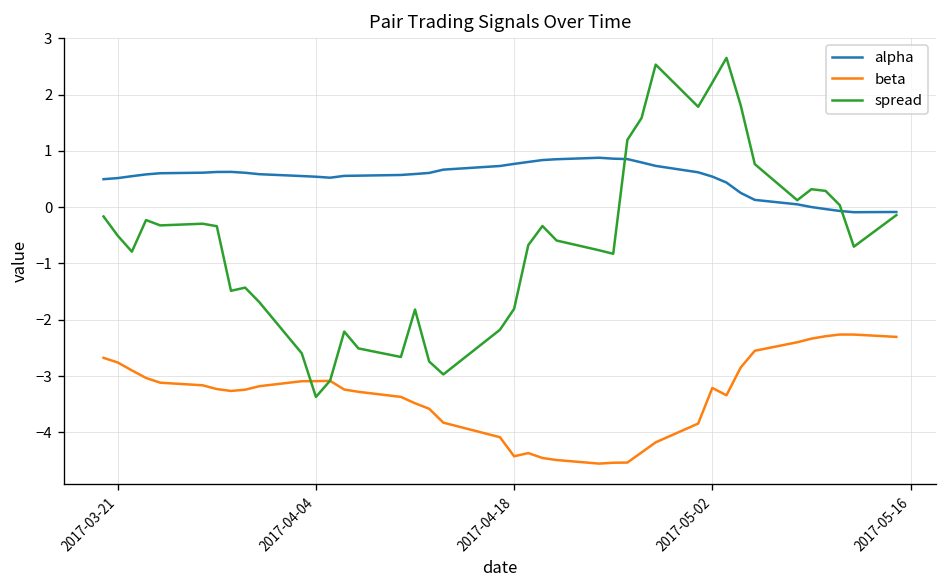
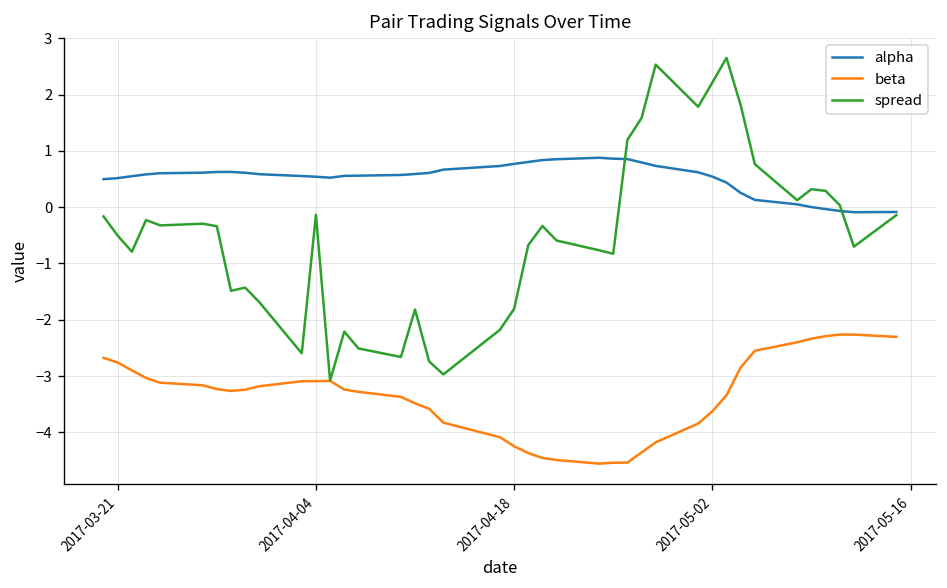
  {
    "alpha": {
      "2017-03-21": 0.5,
      "2017-04-04": 0.5,
      "2017-04-18": 0.8,
      "2017-05-02": 0.5
    },
    "beta": {
      "2017-03-21": -2.8,
      "2017-04-04": -3.1,
-     "2017-04-18": -4.4,
-     "2017-05-02": -3.2
+     "2017-04-18": -4.2,
+     "2017-05-02": -3.6
    },
    "spread": {
      "2017-03-21": -0.5,
-     "2017-04-04": -3.4,
+     "2017-04-04": -0.1,
      "2017-04-18": -1.8,
      "2017-05-02": 2.2
    }
  }
